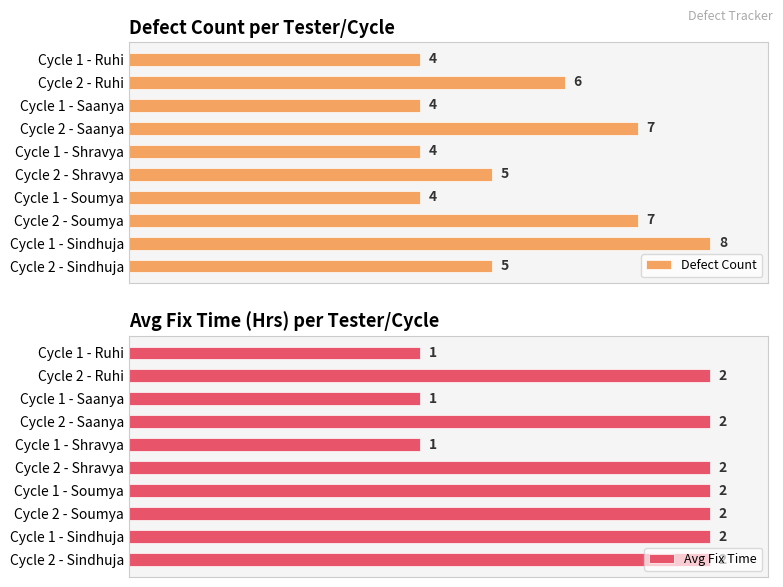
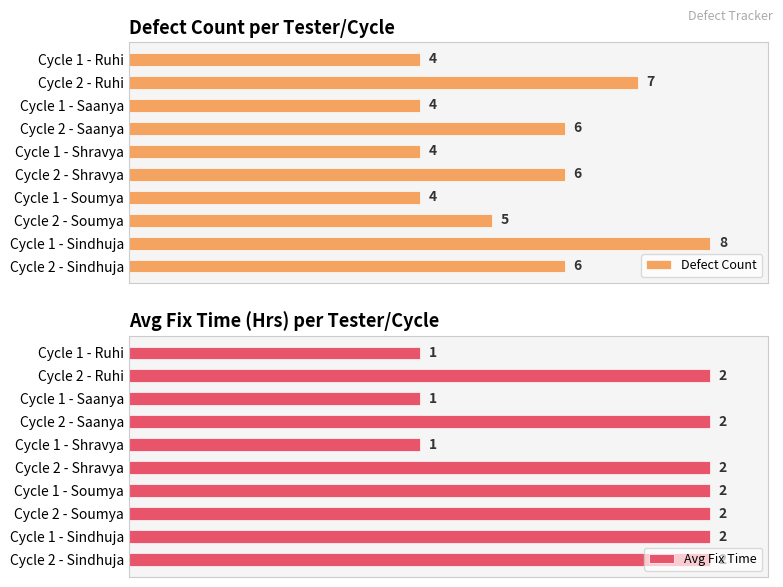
  {
    "Defect Count per Tester/Cycle": {
-     "Cycle 2 - Ruhi": 6,
-     "Cycle 2 - Saanya": 7,
-     "Cycle 2 - Shravya": 5,
-     "Cycle 2 - Soumya": 7,
-     "Cycle 2 - Sindhuja": 5
+     "Cycle 2 - Ruhi": 7,
+     "Cycle 2 - Saanya": 6,
+     "Cycle 2 - Shravya": 6,
+     "Cycle 2 - Soumya": 5,
+     "Cycle 2 - Sindhuja": 6
    }
  }
